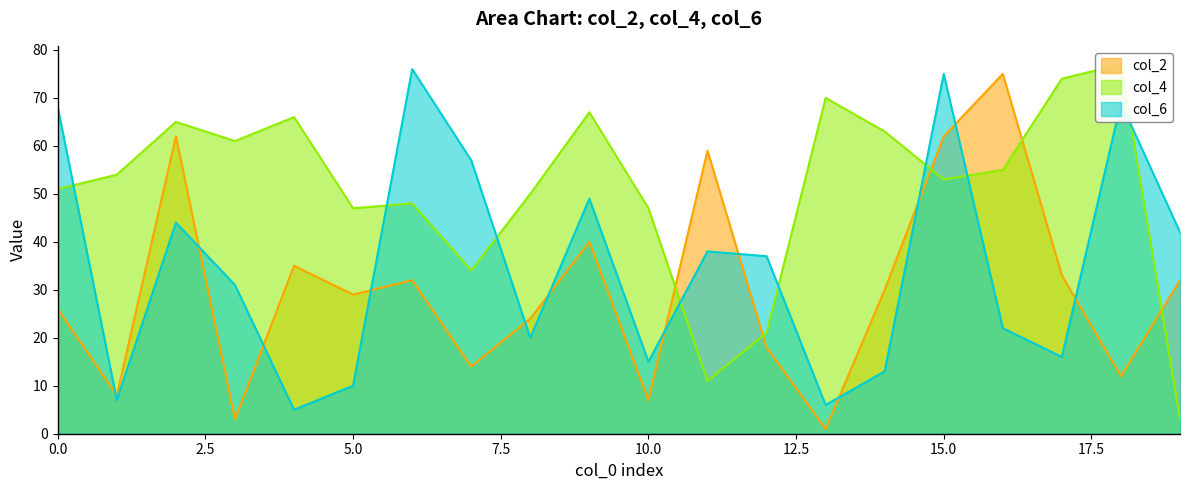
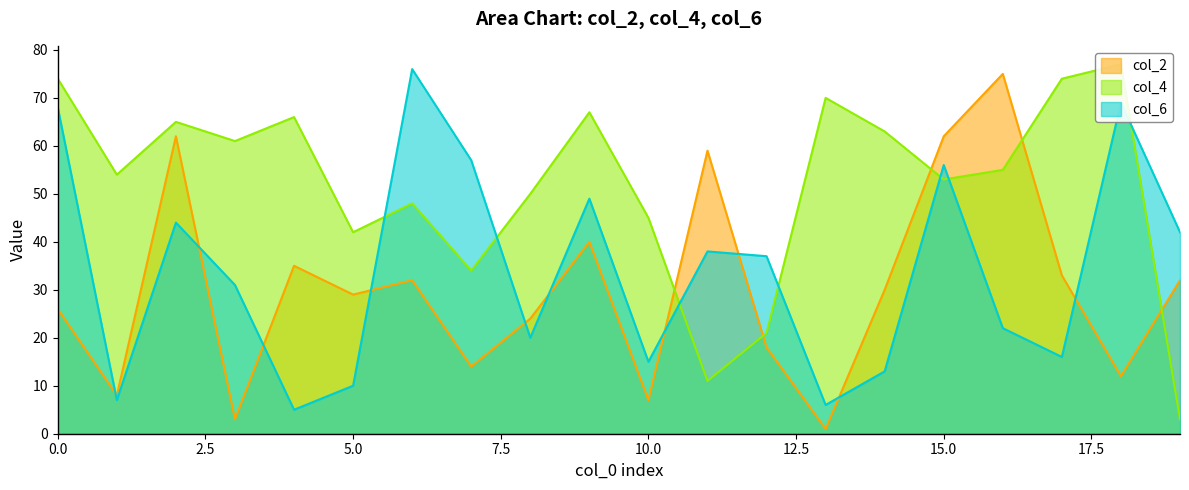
  {
    "col_2": {
      "0.0": 26,
      "5.0": 29,
      "10.0": 7,
      "15.0": 62
    },
    "col_4": {
-     "0.0": 51,
-     "5.0": 47,
-     "10.0": 47,
+     "0.0": 74,
+     "5.0": 42,
+     "10.0": 45,
      "15.0": 53
    },
    "col_6": {
      "0.0": 68,
      "5.0": 10,
      "10.0": 15,
-     "15.0": 75
+     "15.0": 56
    }
  }
